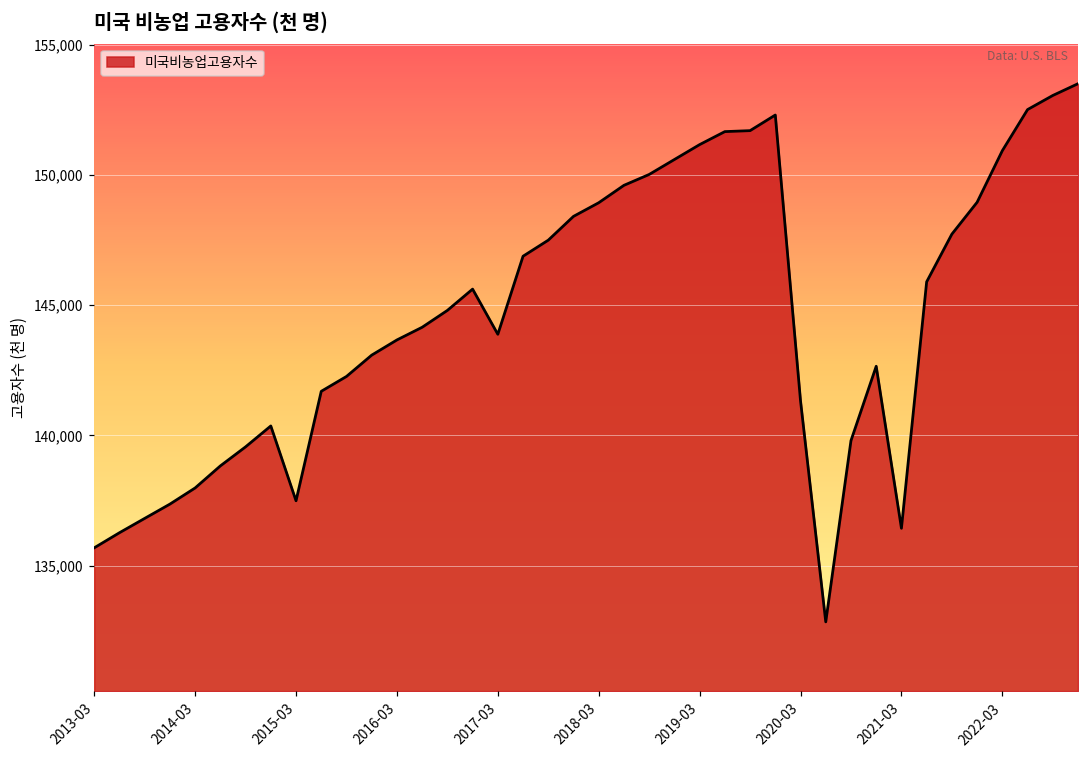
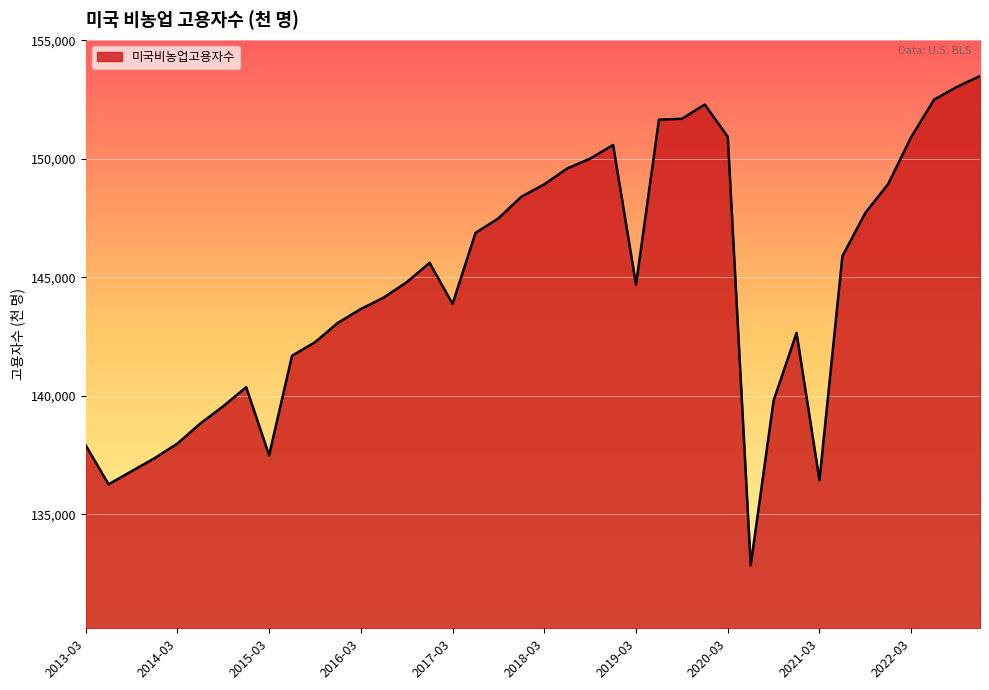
  {
-   "2013-03": "135,700",
+   "2013-03": "137,900",
    "2014-03": "138,000",
    "2015-03": "137,500",
    "2016-03": "143,700",
    "2017-03": "143,900",
    "2018-03": "148,900",
-   "2019-03": "151,200",
-   "2020-03": "141,300",
+   "2019-03": "144,700",
+   "2020-03": "150,900",
    "2021-03": "136,400",
    "2022-03": "150,900"
  }
